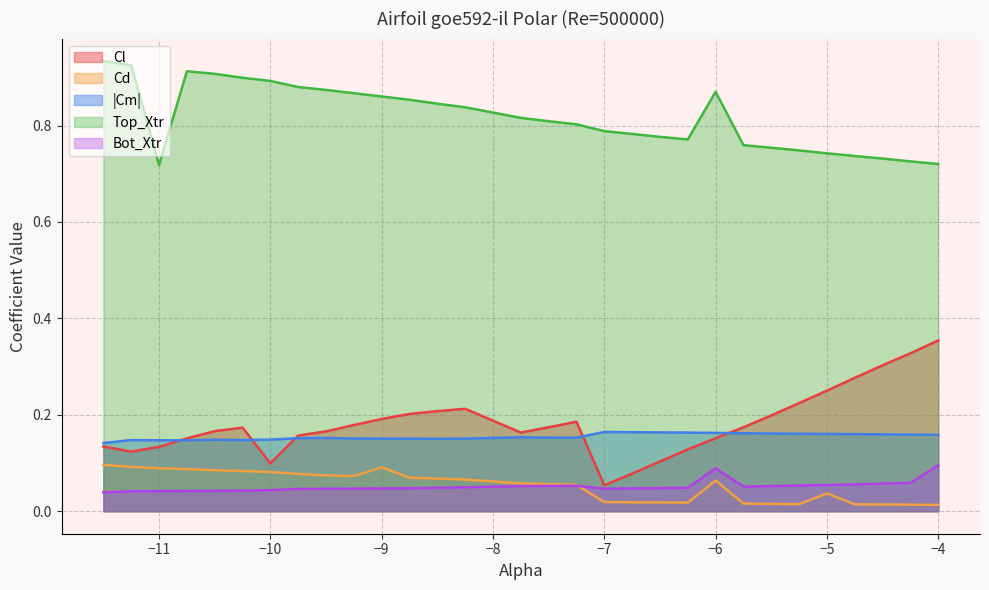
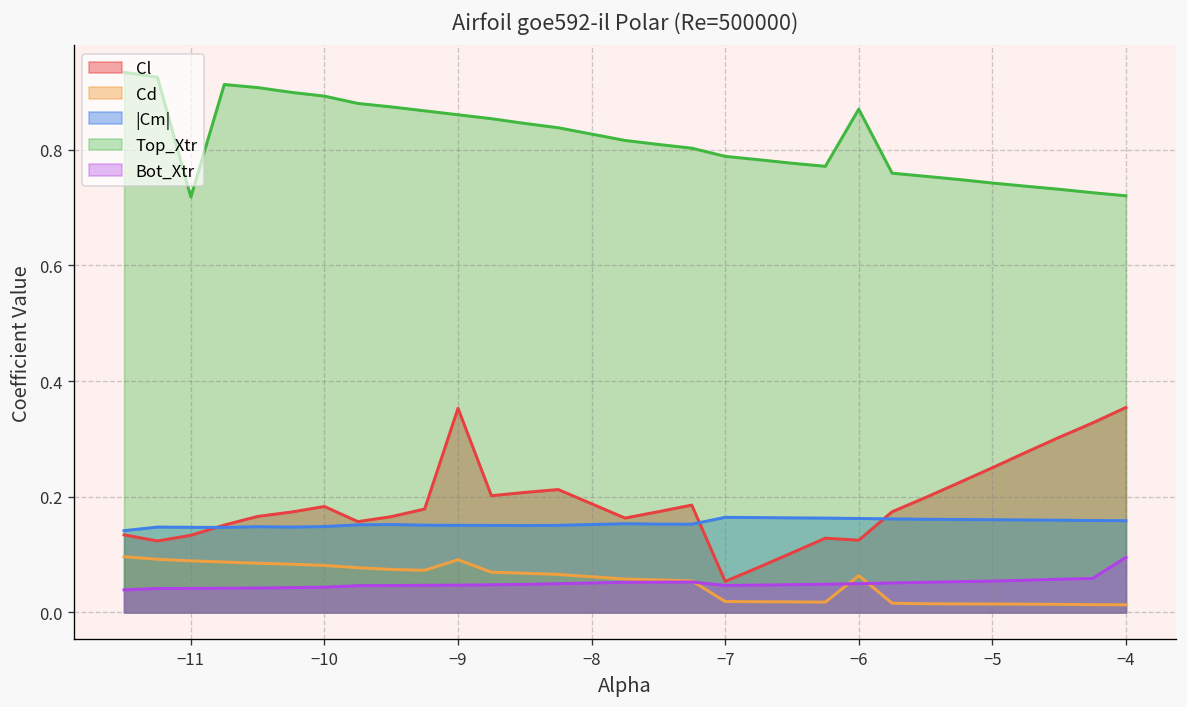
  {
    "Cl": {
      "−11": 0.13,
-     "−10": 0.10,
-     "−9": 0.19,
+     "−10": 0.18,
+     "−9": 0.35,
      "−7": 0.05,
-     "−6": 0.15,
+     "−6": 0.12,
      "−5": 0.25,
      "−4": 0.35
    },
    "Cd": {
      "−11": 0.09,
      "−10": 0.08,
      "−9": 0.09,
      "−7": 0.02,
      "−6": 0.06,
-     "−5": 0.04,
+     "−5": 0.01,
      "−4": 0.01
    },
    "|Cm|": {
      "−11": 0.15,
      "−10": 0.15,
      "−9": 0.15,
      "−7": 0.16,
      "−6": 0.16,
      "−5": 0.16,
      "−4": 0.16
    },
    "Top_Xtr": {
      "−11": 0.72,
      "−10": 0.89,
      "−9": 0.86,
      "−7": 0.79,
      "−6": 0.87,
      "−5": 0.74,
      "−4": 0.72
    },
    "Bot_Xtr": {
      "−11": 0.04,
      "−10": 0.04,
      "−9": 0.05,
      "−7": 0.05,
-     "−6": 0.09,
+     "−6": 0.05,
      "−5": 0.05,
      "−4": 0.10
    }
  }
